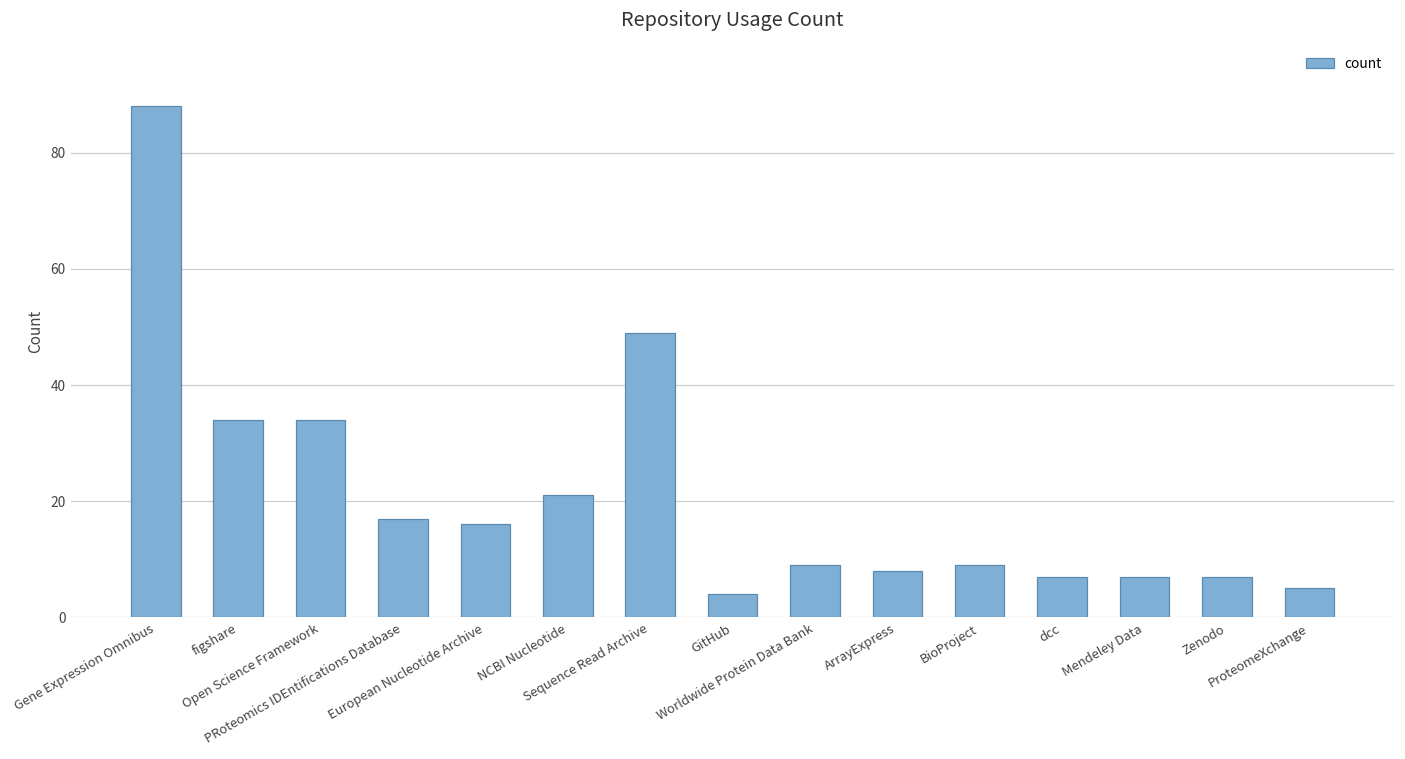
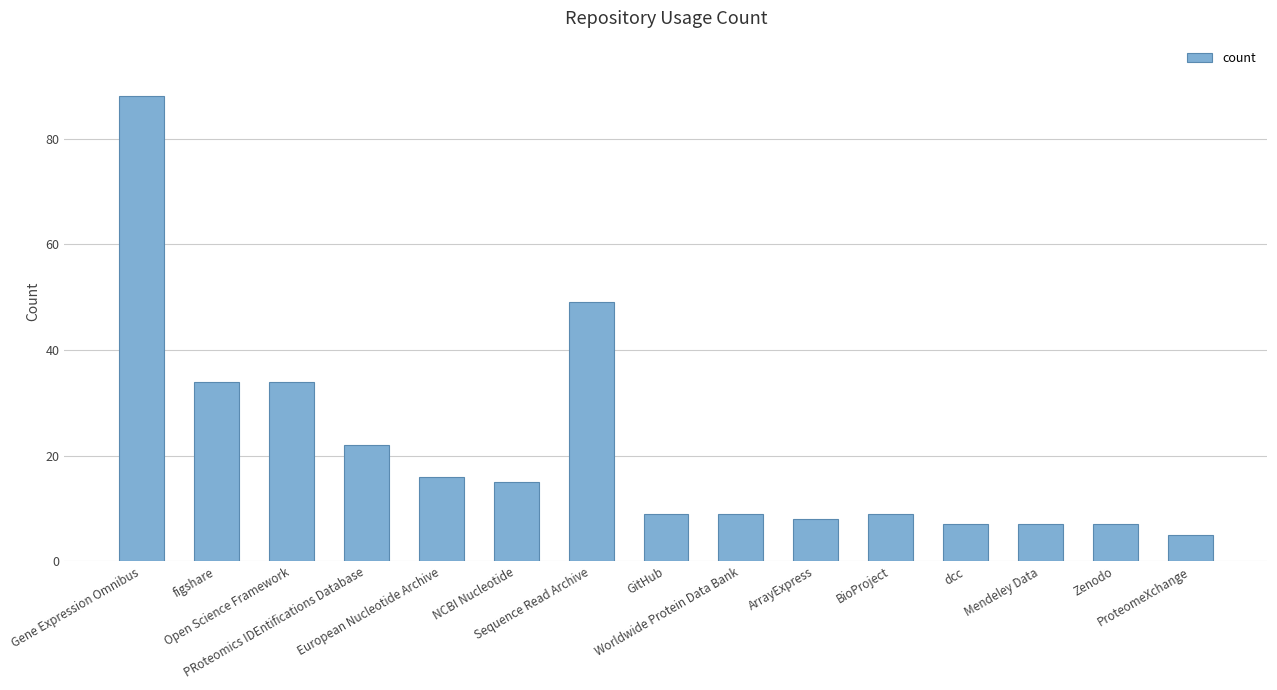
  {
    "Gene Expression Omnibus": 88,
    "figshare": 34,
    "Open Science Framework": 34,
-   "PRoteomics IDEntifications Database": 17,
+   "PRoteomics IDEntifications Database": 22,
    "European Nucleotide Archive": 16,
-   "NCBI Nucleotide": 21,
+   "NCBI Nucleotide": 15,
    "Sequence Read Archive": 49,
-   "GitHub": 4,
+   "GitHub": 9,
    "Worldwide Protein Data Bank": 9,
    "ArrayExpress": 8,
    "BioProject": 9,
    "dcc": 7,
    "Mendeley Data": 7,
    "Zenodo": 7,
    "ProteomeXchange": 5
  }
